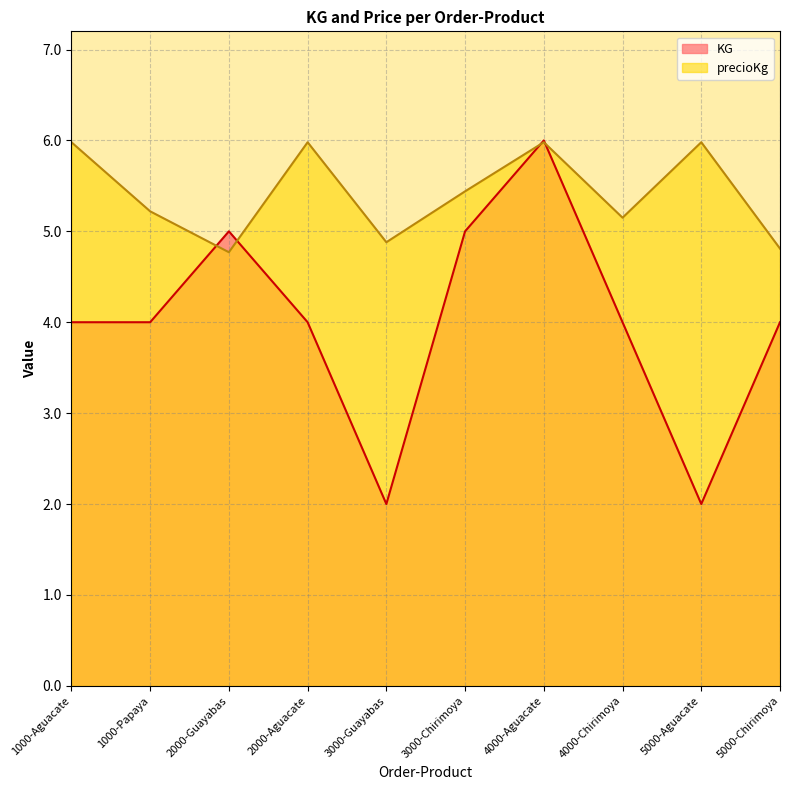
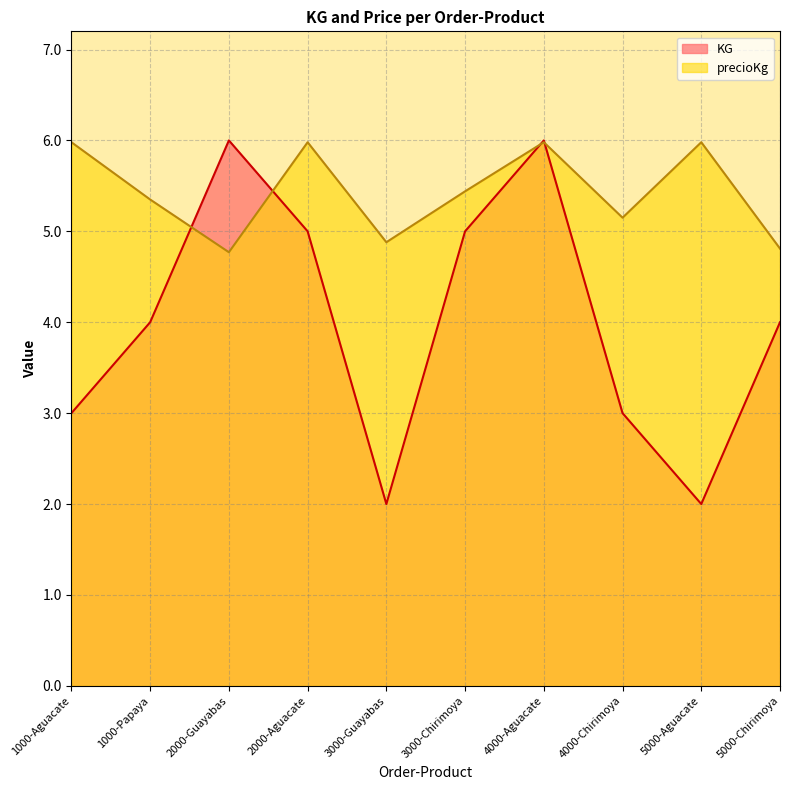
  {
    "KG": {
-     "1000-Aguacate": 4,
+     "1000-Aguacate": 3,
      "1000-Papaya": 4,
-     "2000-Guayabas": 5,
-     "2000-Aguacate": 4,
+     "2000-Guayabas": 6,
+     "2000-Aguacate": 5,
      "3000-Guayabas": 2,
      "3000-Chirimoya": 5,
-     "4000-Chirimoya": 4,
+     "4000-Chirimoya": 3,
      "5000-Aguacate": 2,
      "5000-Chirimoya": 4
    },
    "precioKg": {
      "1000-Aguacate": 6.0,
-     "1000-Papaya": 5.2,
+     "1000-Papaya": 5.4,
      "2000-Guayabas": 4.8,
      "2000-Aguacate": 6.0,
      "3000-Guayabas": 4.9,
      "3000-Chirimoya": 5.4,
      "4000-Chirimoya": 5.2,
      "5000-Aguacate": 6.0,
      "5000-Chirimoya": 4.8
    }
  }
